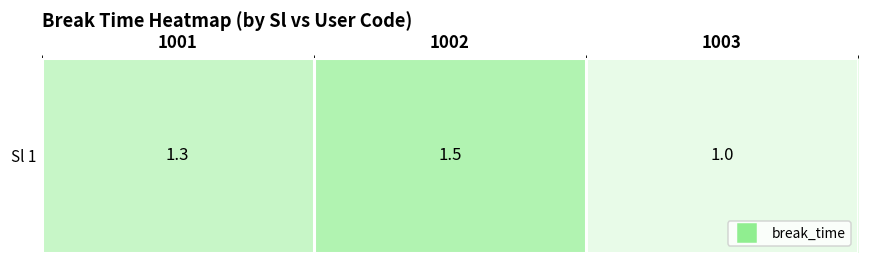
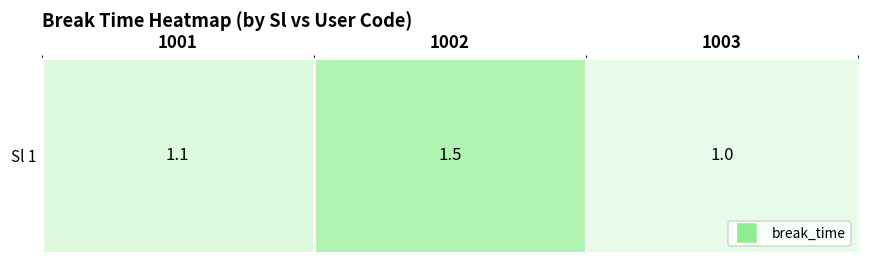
  {
    "Sl 1": {
-     "1001": 1.3,
+     "1001": 1.1,
      "1002": 1.5,
      "1003": 1.0
    }
  }
